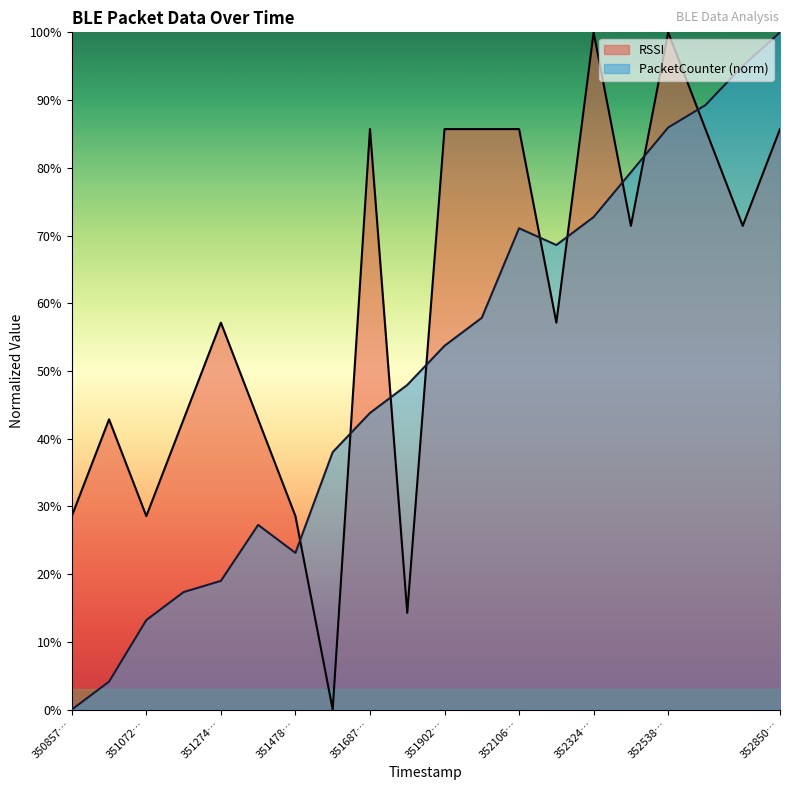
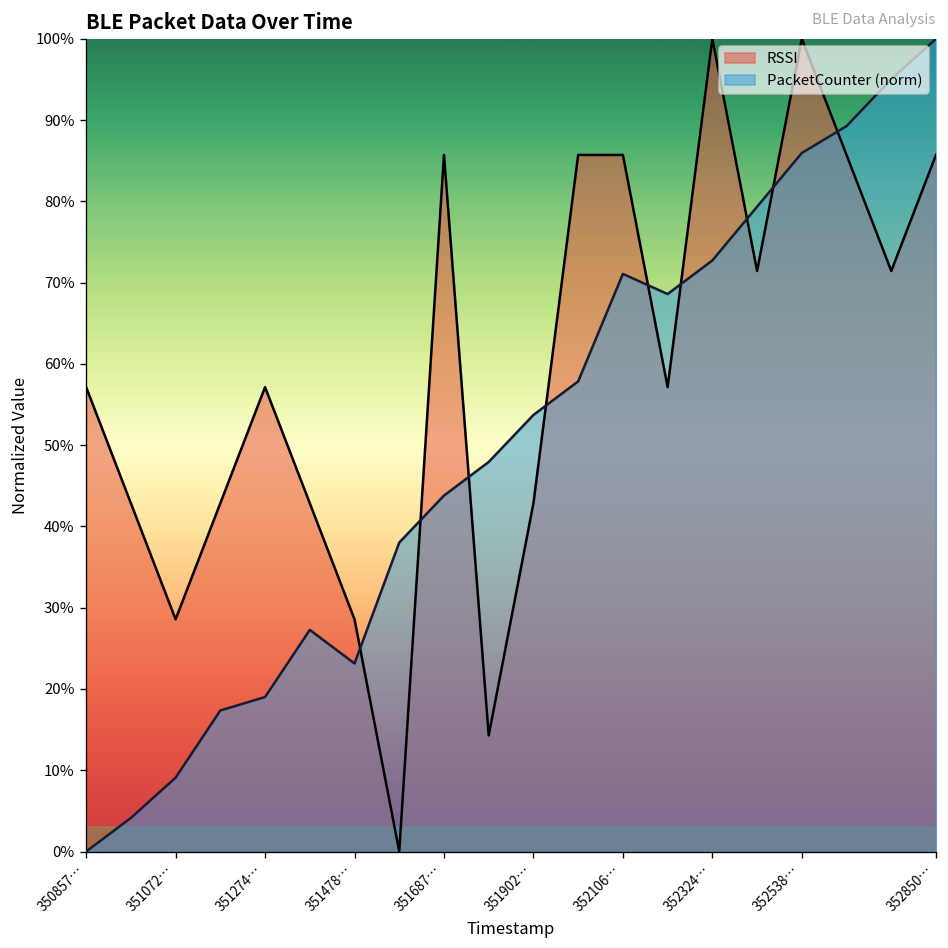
  {
    "RSSI": {
-     "350857…": "29%",
+     "350857…": "57%",
      "351072…": "29%",
      "351274…": "57%",
      "351478…": "29%",
      "351687…": "86%",
-     "351902…": "86%",
+     "351902…": "43%",
      "352106…": "86%",
      "352324…": "100%",
      "352538…": "100%",
      "352850…": "86%"
    },
    "PacketCounter (norm)": {
-     "351072…": "13%",
+     "351072…": "9%",
      "351274…": "19%",
      "351478…": "23%",
      "351687…": "44%",
      "351902…": "54%",
      "352106…": "71%",
      "352324…": "73%",
      "352538…": "86%",
      "352850…": "100%"
    }
  }
